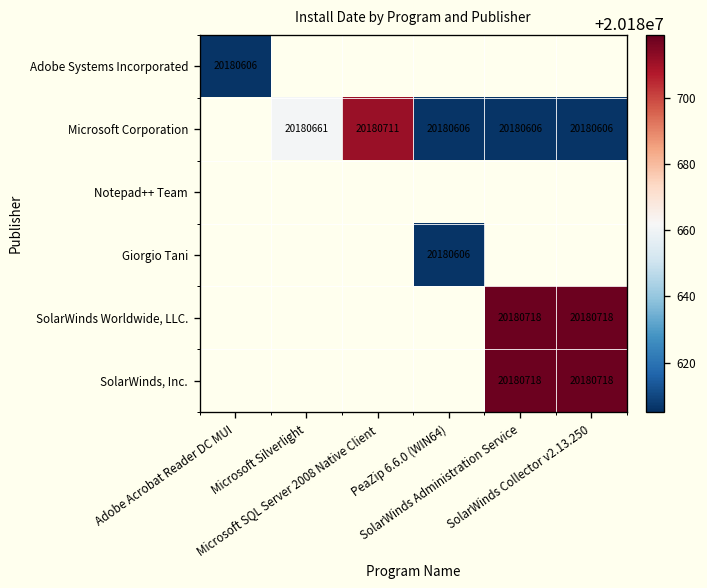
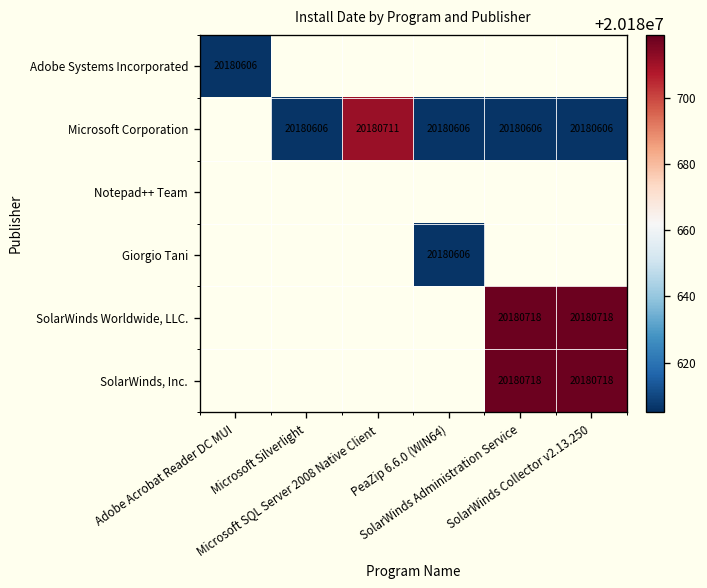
  {
    "Adobe Systems Incorporated": {
      "Adobe Acrobat Reader DC MUI": 20180606
    },
    "Microsoft Corporation": {
-     "Microsoft Silverlight": 20180661,
+     "Microsoft Silverlight": 20180606,
      "Microsoft SQL Server 2008 Native Client": 20180711,
      "PeaZip 6.6.0 (WIN64)": 20180606,
      "SolarWinds Administration Service": 20180606,
      "SolarWinds Collector v2.13.250": 20180606
    },
    "Giorgio Tani": {
      "PeaZip 6.6.0 (WIN64)": 20180606
    },
    "SolarWinds Worldwide, LLC.": {
      "SolarWinds Administration Service": 20180718,
      "SolarWinds Collector v2.13.250": 20180718
    },
    "SolarWinds, Inc.": {
      "SolarWinds Administration Service": 20180718,
      "SolarWinds Collector v2.13.250": 20180718
    }
  }
